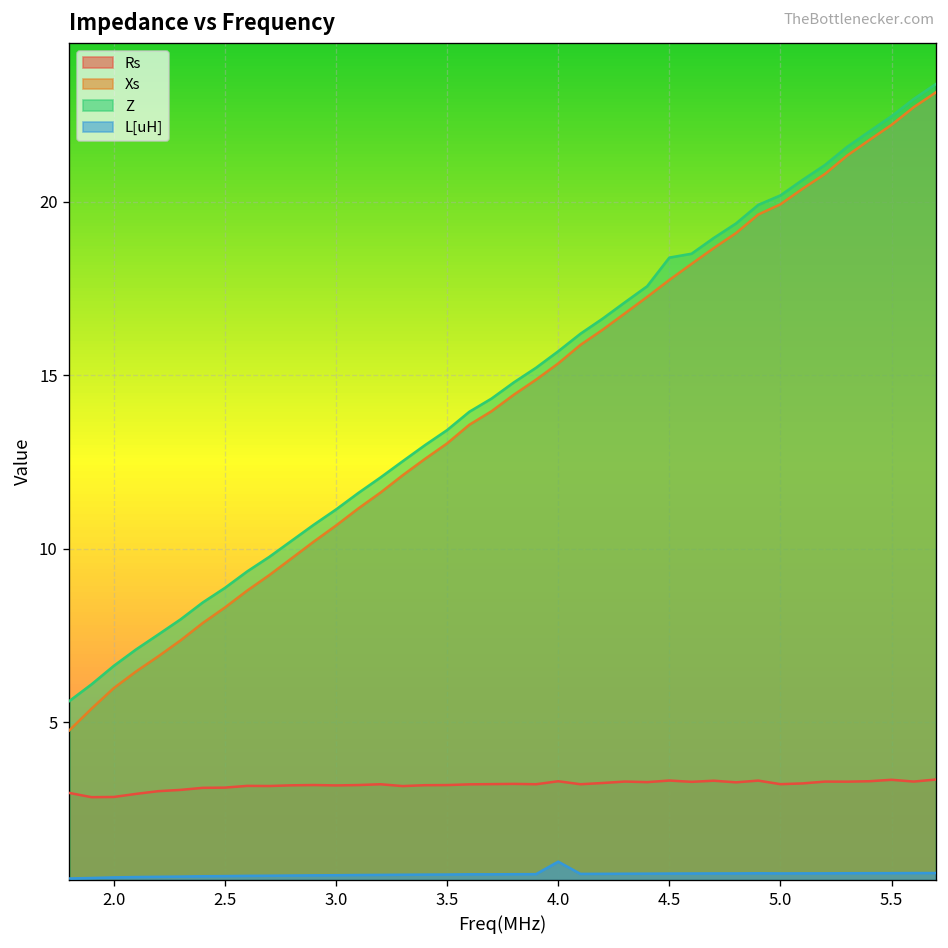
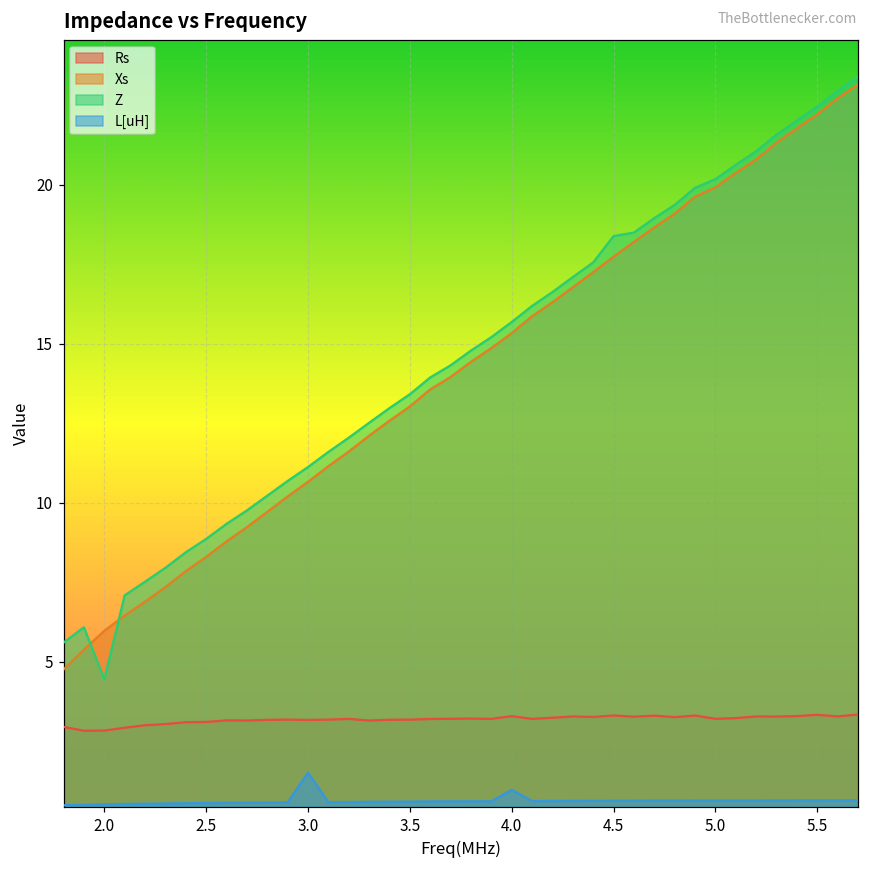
  {
    "Z": {
-     "2.0": 6.6,
+     "2.0": 4.5,
      "2.5": 8.9,
      "3.0": 11.1,
      "3.5": 13.4,
      "4.0": 15.7,
      "4.5": 18.4,
      "5.0": 20.2,
      "5.5": 22.5
    },
    "L[uH]": {
      "2.0": 0.5,
      "2.5": 0.6,
-     "3.0": 0.6,
+     "3.0": 1.5,
      "3.5": 0.6,
      "4.0": 1.0,
      "4.5": 0.6,
      "5.0": 0.6,
      "5.5": 0.7
    }
  }
